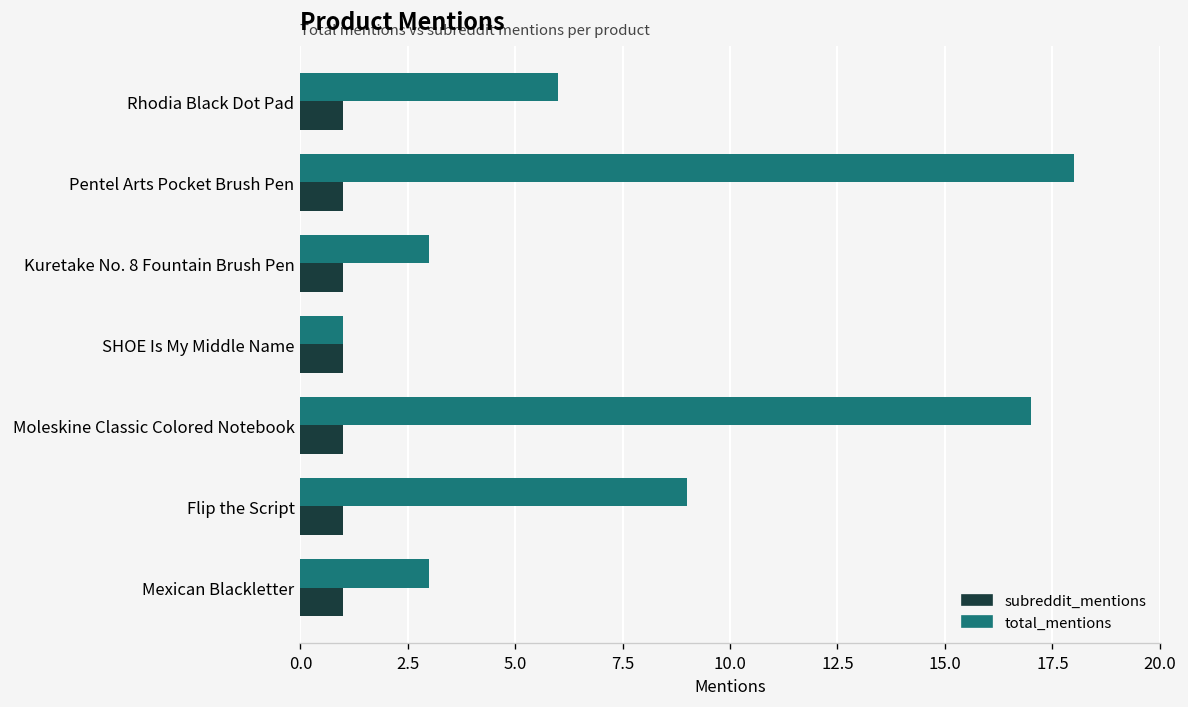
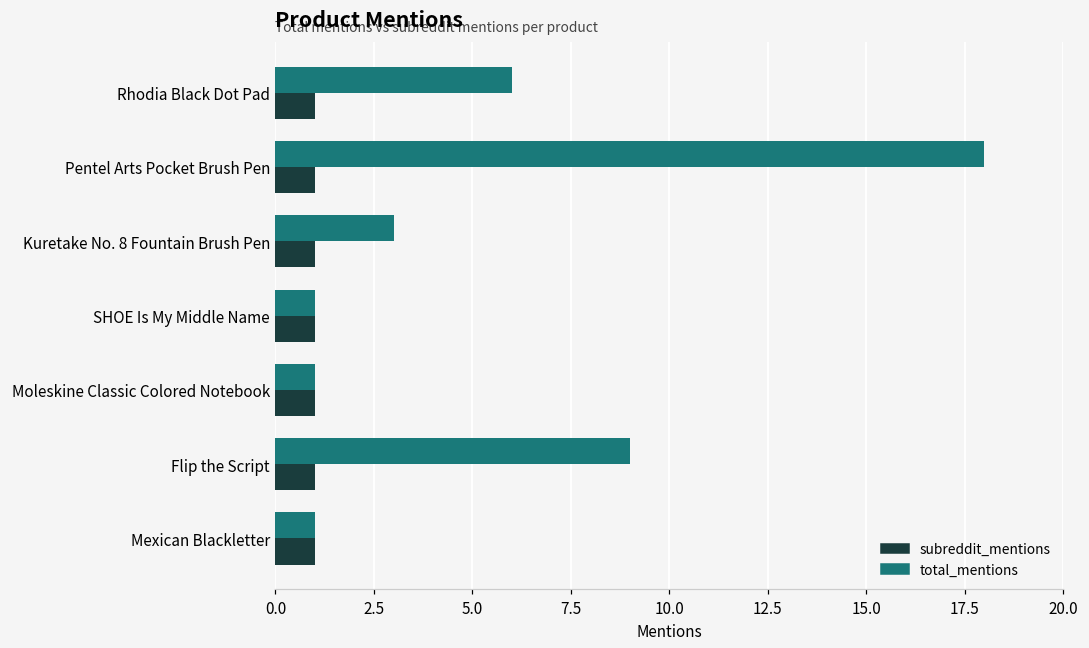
  {
    "total_mentions": {
      "Rhodia Black Dot Pad": 6,
      "Pentel Arts Pocket Brush Pen": 18,
      "Kuretake No. 8 Fountain Brush Pen": 3,
      "SHOE Is My Middle Name": 1,
-     "Moleskine Classic Colored Notebook": 17,
+     "Moleskine Classic Colored Notebook": 1,
      "Flip the Script": 9,
-     "Mexican Blackletter": 3
+     "Mexican Blackletter": 1
    },
    "subreddit_mentions": {
      "Rhodia Black Dot Pad": 1,
      "Pentel Arts Pocket Brush Pen": 1,
      "Kuretake No. 8 Fountain Brush Pen": 1,
      "SHOE Is My Middle Name": 1,
      "Moleskine Classic Colored Notebook": 1,
      "Flip the Script": 1,
      "Mexican Blackletter": 1
    }
  }
